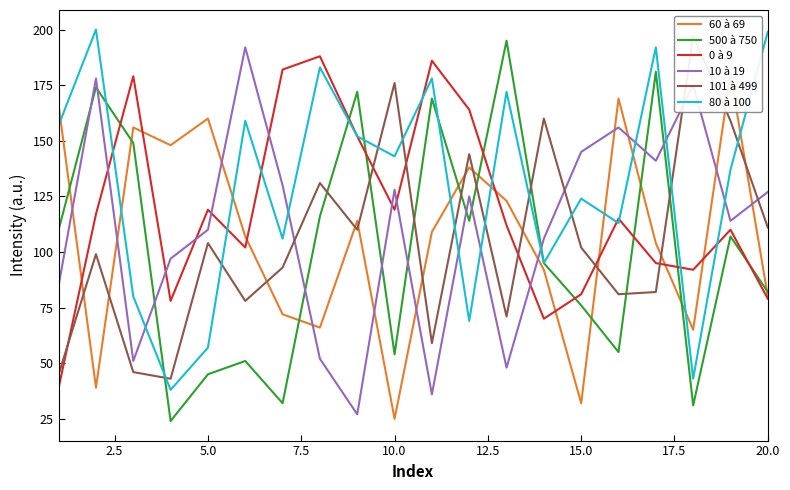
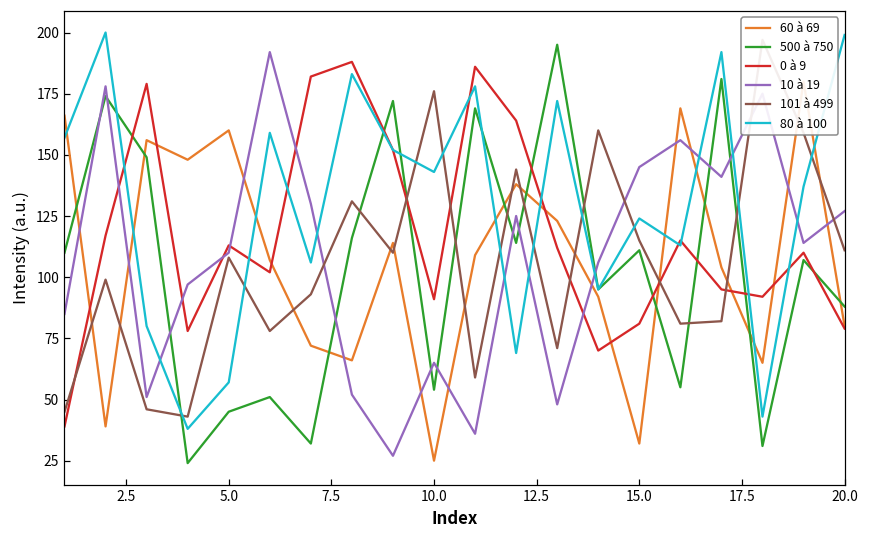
  {
    "60 à 69": {
      "5.0": 160,
      "10.0": 25,
      "15.0": 32
    },
    "500 à 750": {
      "5.0": 45,
      "10.0": 54,
-     "15.0": 76,
-     "20.0": 82
+     "15.0": 111,
+     "20.0": 88
    },
    "0 à 9": {
-     "5.0": 119,
-     "10.0": 119,
+     "5.0": 113,
+     "10.0": 91,
      "15.0": 81
    },
    "10 à 19": {
      "5.0": 110,
-     "10.0": 128,
+     "10.0": 65,
      "15.0": 145,
      "20.0": 127
    },
    "101 à 499": {
-     "5.0": 104,
+     "5.0": 108,
      "10.0": 176,
-     "15.0": 102,
+     "15.0": 115,
      "20.0": 111
    },
    "80 à 100": {
      "5.0": 57,
      "10.0": 143,
      "15.0": 124,
      "20.0": 199
    }
  }
